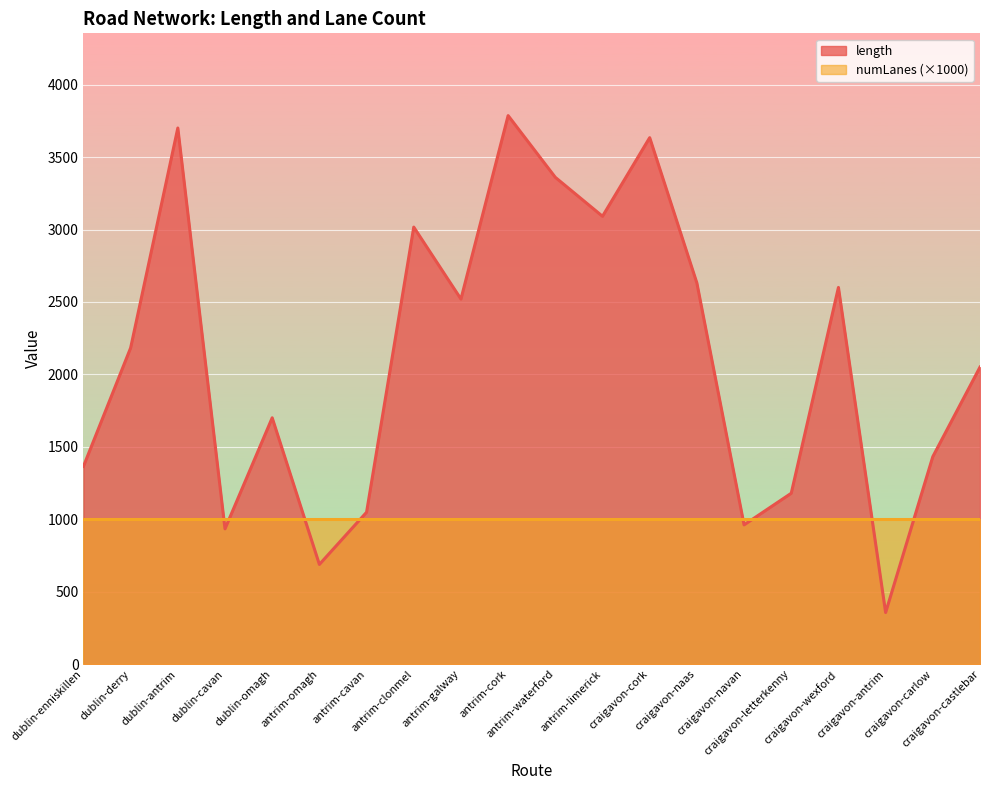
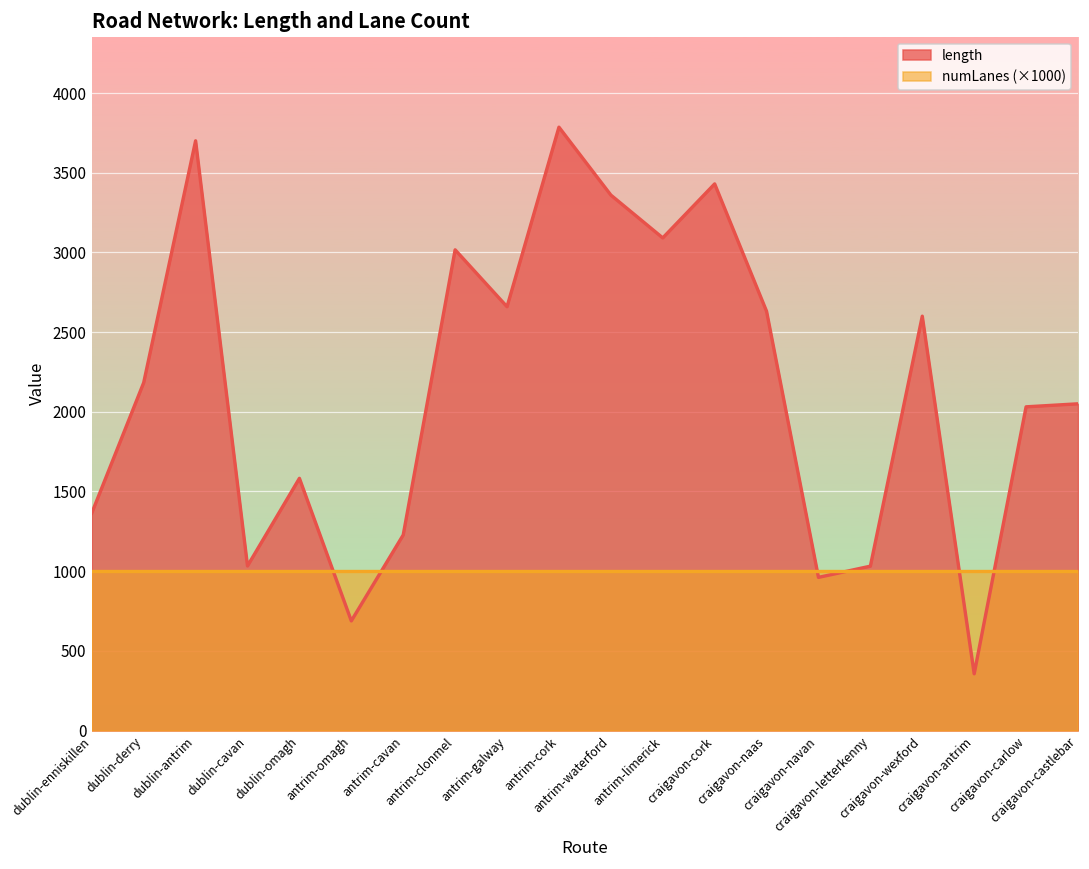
  {
    "length": {
      "dublin-enniskillen": 1360,
      "dublin-derry": 2180,
      "dublin-antrim": 3700,
-     "dublin-cavan": 930,
-     "dublin-omagh": 1700,
+     "dublin-cavan": 1030,
+     "dublin-omagh": 1580,
      "antrim-omagh": 690,
-     "antrim-cavan": 1050,
+     "antrim-cavan": 1230,
      "antrim-clonmel": 3020,
-     "antrim-galway": 2520,
+     "antrim-galway": 2660,
      "antrim-cork": 3790,
      "antrim-waterford": 3360,
      "antrim-limerick": 3090,
-     "craigavon-cork": 3630,
+     "craigavon-cork": 3430,
      "craigavon-naas": 2630,
      "craigavon-navan": 960,
-     "craigavon-letterkenny": 1180,
+     "craigavon-letterkenny": 1030,
      "craigavon-wexford": 2600,
      "craigavon-antrim": 360,
-     "craigavon-carlow": 1430,
+     "craigavon-carlow": 2030,
      "craigavon-castlebar": 2050
    },
    "numLanes (×1000)": {
      "dublin-enniskillen": 1000,
      "dublin-derry": 1000,
      "dublin-antrim": 1000,
      "dublin-cavan": 1000,
      "dublin-omagh": 1000,
      "antrim-omagh": 1000,
      "antrim-cavan": 1000,
      "antrim-clonmel": 1000,
      "antrim-galway": 1000,
      "antrim-cork": 1000,
      "antrim-waterford": 1000,
      "antrim-limerick": 1000,
      "craigavon-cork": 1000,
      "craigavon-naas": 1000,
      "craigavon-navan": 1000,
      "craigavon-letterkenny": 1000,
      "craigavon-wexford": 1000,
      "craigavon-antrim": 1000,
      "craigavon-carlow": 1000,
      "craigavon-castlebar": 1000
    }
  }
